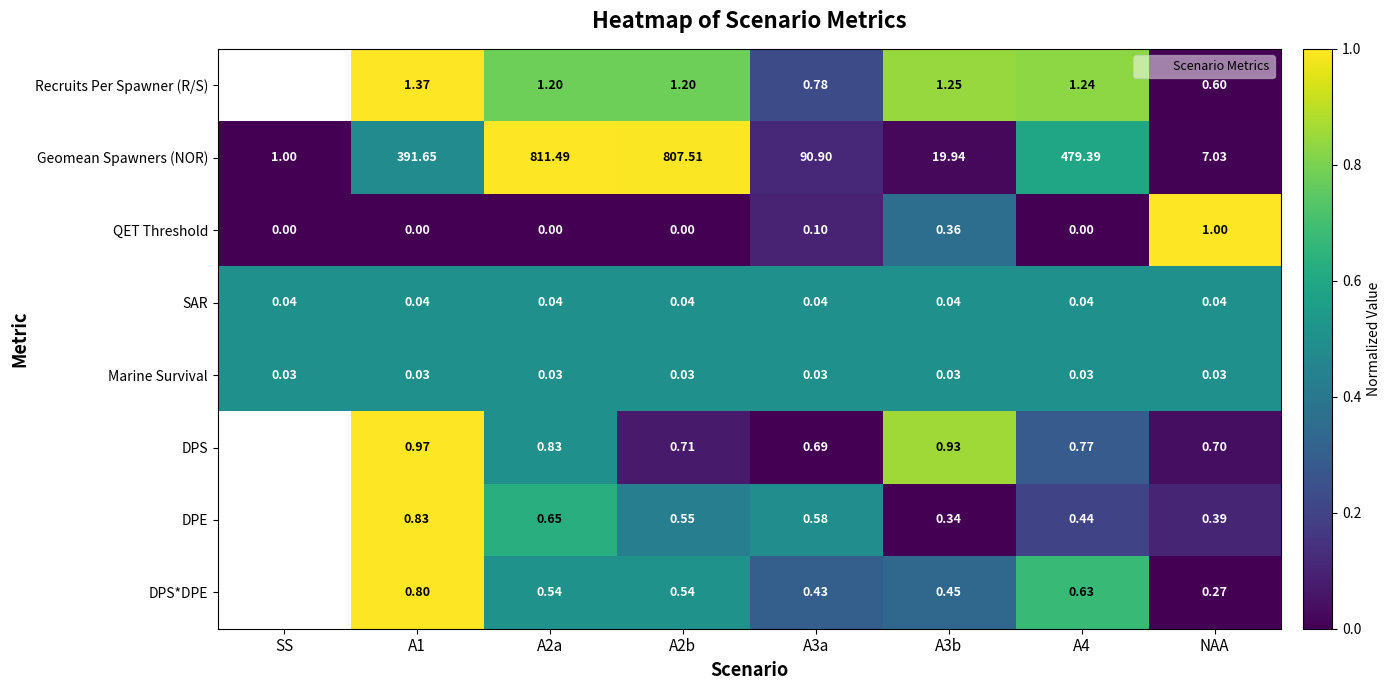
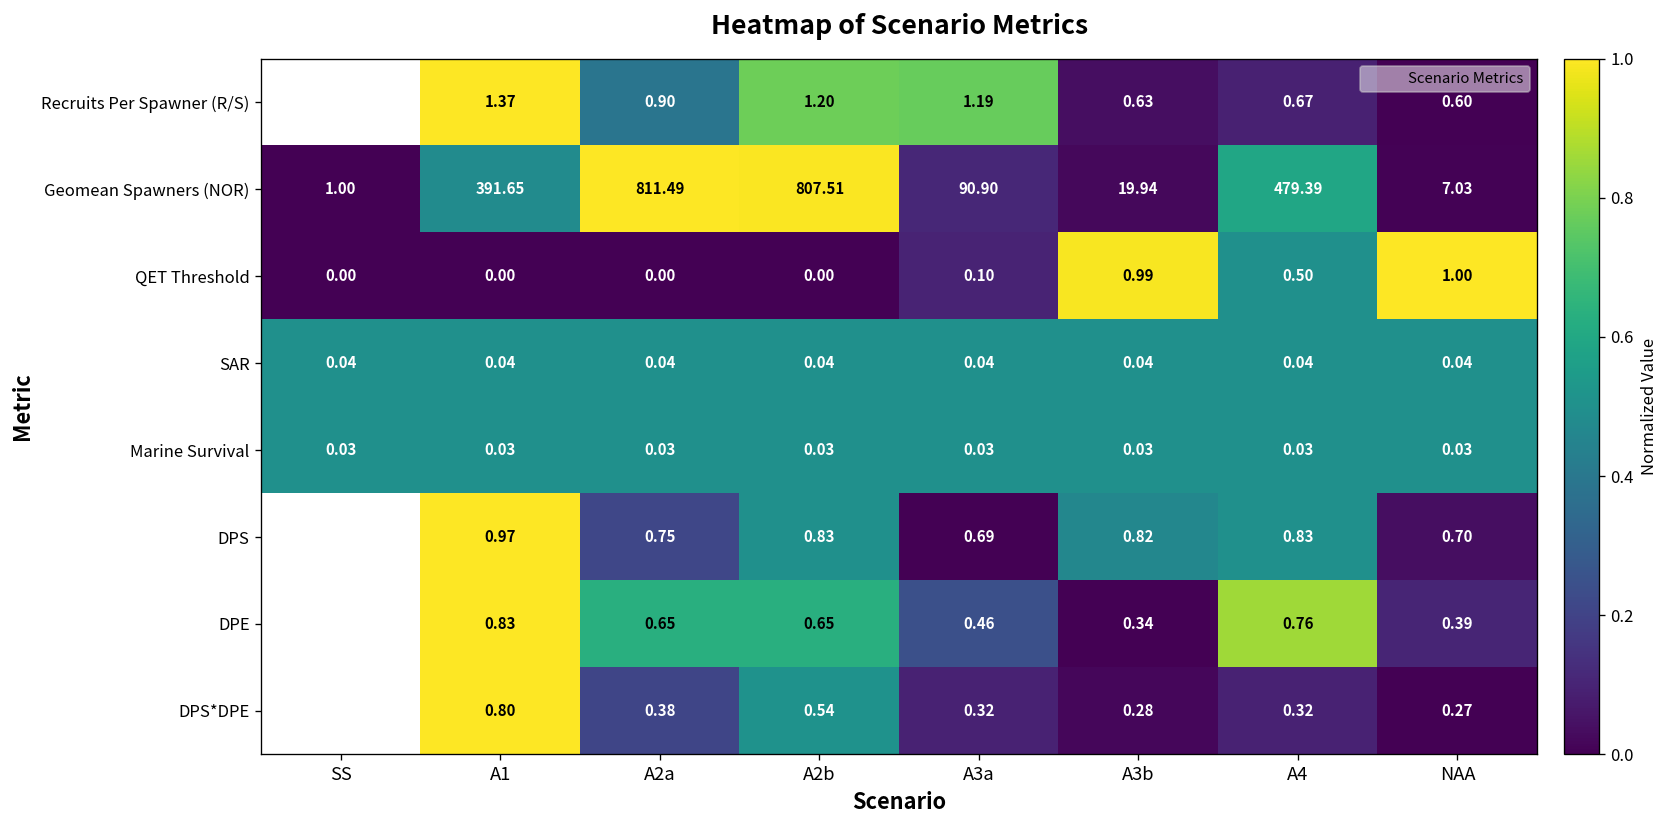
  {
    "Recruits Per Spawner (R/S)": {
      "A1": 1.37,
-     "A2a": 1.20,
+     "A2a": 0.90,
      "A2b": 1.20,
-     "A3a": 0.78,
-     "A3b": 1.25,
-     "A4": 1.24,
+     "A3a": 1.19,
+     "A3b": 0.63,
+     "A4": 0.67,
      "NAA": 0.60
    },
    "Geomean Spawners (NOR)": {
      "SS": 1.00,
      "A1": 391.65,
      "A2a": 811.49,
      "A2b": 807.51,
      "A3a": 90.90,
      "A3b": 19.94,
      "A4": 479.39,
      "NAA": 7.03
    },
    "QET Threshold": {
      "SS": 0.00,
      "A1": 0.00,
      "A2a": 0.00,
      "A2b": 0.00,
      "A3a": 0.10,
-     "A3b": 0.36,
-     "A4": 0.00,
+     "A3b": 0.99,
+     "A4": 0.50,
      "NAA": 1.00
    },
    "SAR": {
      "SS": 0.04,
      "A1": 0.04,
      "A2a": 0.04,
      "A2b": 0.04,
      "A3a": 0.04,
      "A3b": 0.04,
      "A4": 0.04,
      "NAA": 0.04
    },
    "Marine Survival": {
      "SS": 0.03,
      "A1": 0.03,
      "A2a": 0.03,
      "A2b": 0.03,
      "A3a": 0.03,
      "A3b": 0.03,
      "A4": 0.03,
      "NAA": 0.03
    },
    "DPS": {
      "A1": 0.97,
-     "A2a": 0.83,
-     "A2b": 0.71,
+     "A2a": 0.75,
+     "A2b": 0.83,
      "A3a": 0.69,
-     "A3b": 0.93,
-     "A4": 0.77,
+     "A3b": 0.82,
+     "A4": 0.83,
      "NAA": 0.70
    },
    "DPE": {
      "A1": 0.83,
      "A2a": 0.65,
-     "A2b": 0.55,
-     "A3a": 0.58,
+     "A2b": 0.65,
+     "A3a": 0.46,
      "A3b": 0.34,
-     "A4": 0.44,
+     "A4": 0.76,
      "NAA": 0.39
    },
    "DPS*DPE": {
      "A1": 0.80,
-     "A2a": 0.54,
+     "A2a": 0.38,
      "A2b": 0.54,
-     "A3a": 0.43,
-     "A3b": 0.45,
-     "A4": 0.63,
+     "A3a": 0.32,
+     "A3b": 0.28,
+     "A4": 0.32,
      "NAA": 0.27
    }
  }
